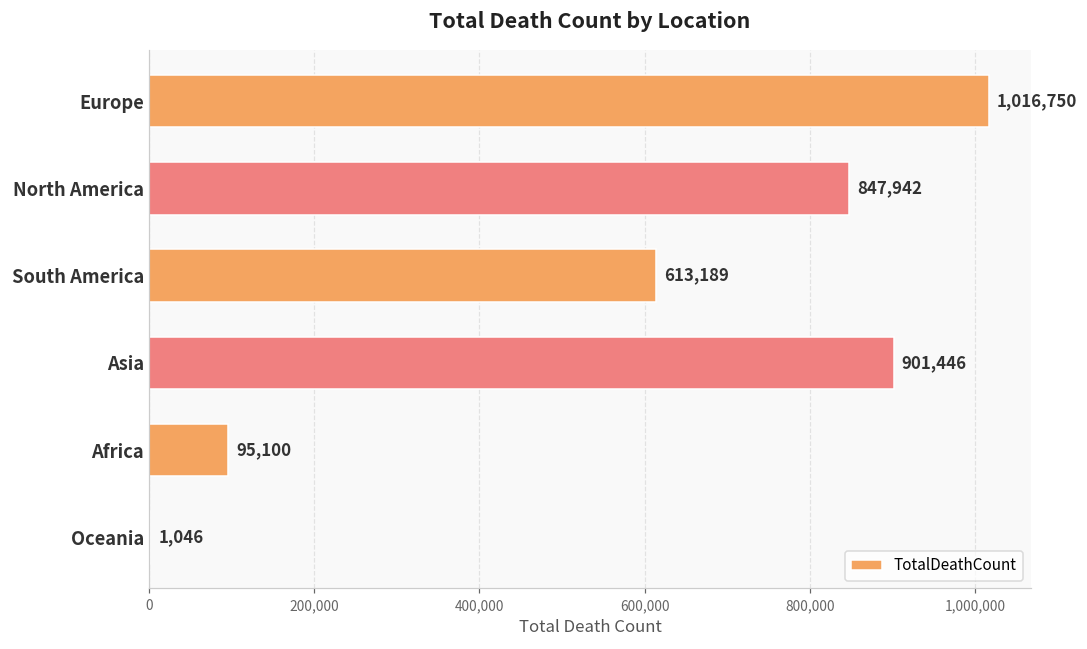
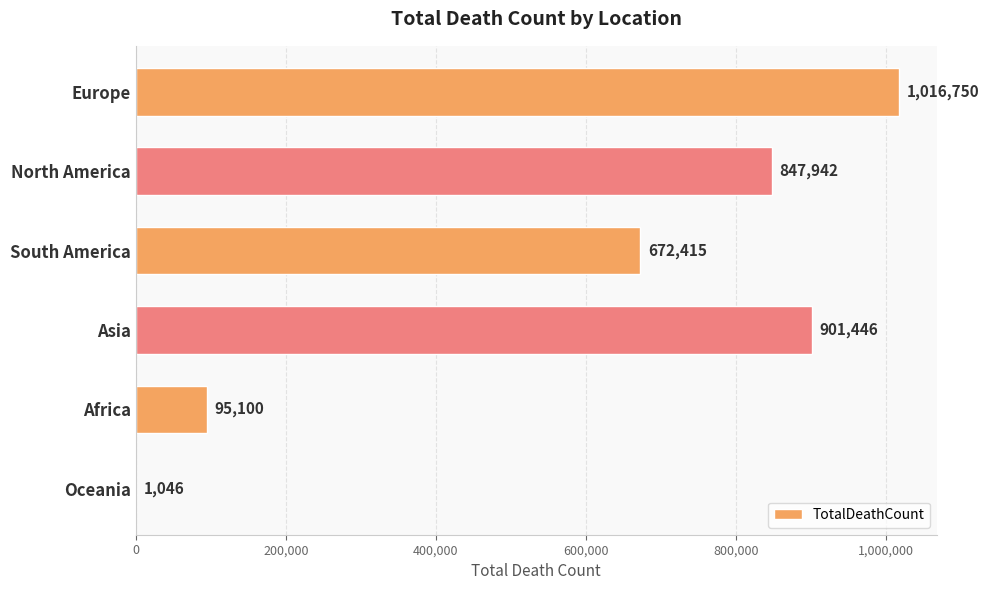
  {
    "Europe": "1,016,750",
    "North America": "847,942",
-   "South America": "613,189",
+   "South America": "672,415",
    "Asia": "901,446",
    "Africa": "95,100",
    "Oceania": "1,046"
  }
